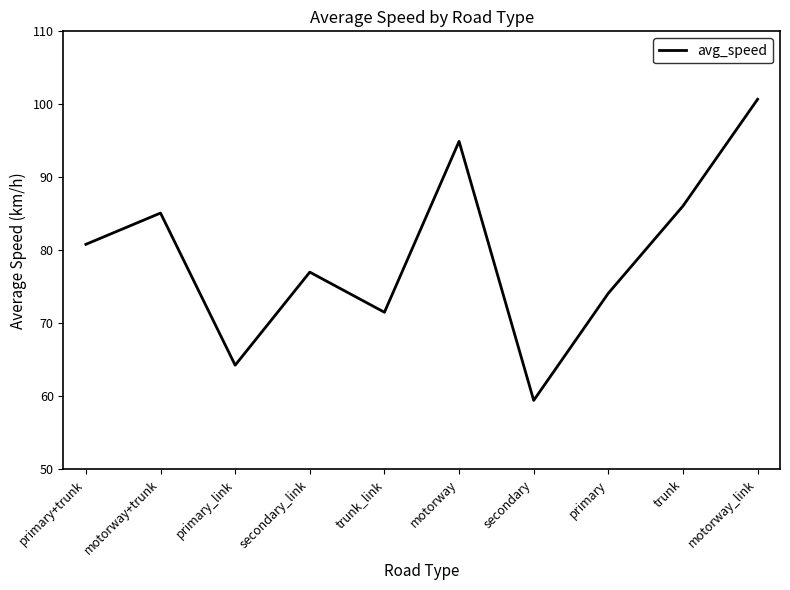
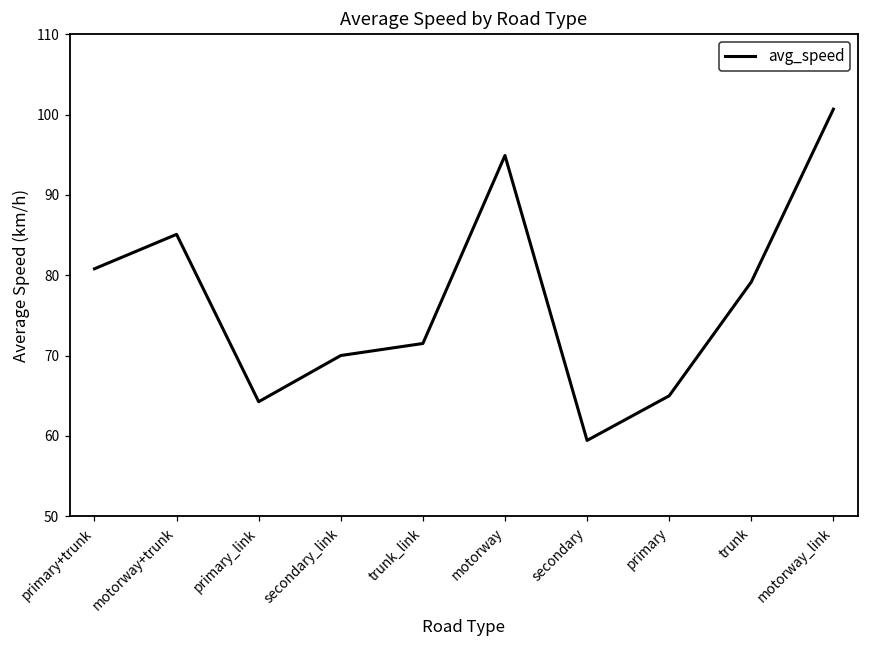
  {
    "primary+trunk": 81,
    "motorway+trunk": 85,
    "primary_link": 64,
-   "secondary_link": 77,
+   "secondary_link": 70,
    "trunk_link": 72,
    "motorway": 95,
    "secondary": 59,
-   "primary": 74,
-   "trunk": 86,
+   "primary": 65,
+   "trunk": 79,
    "motorway_link": 101
  }
